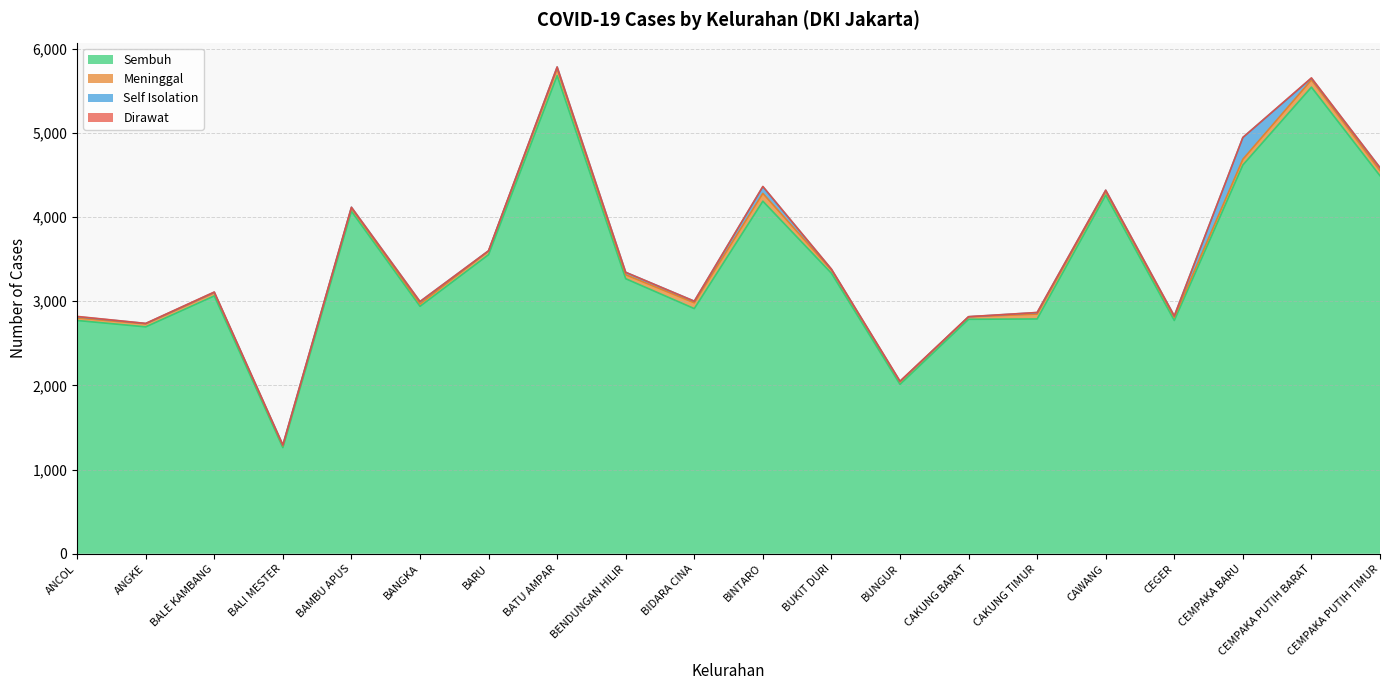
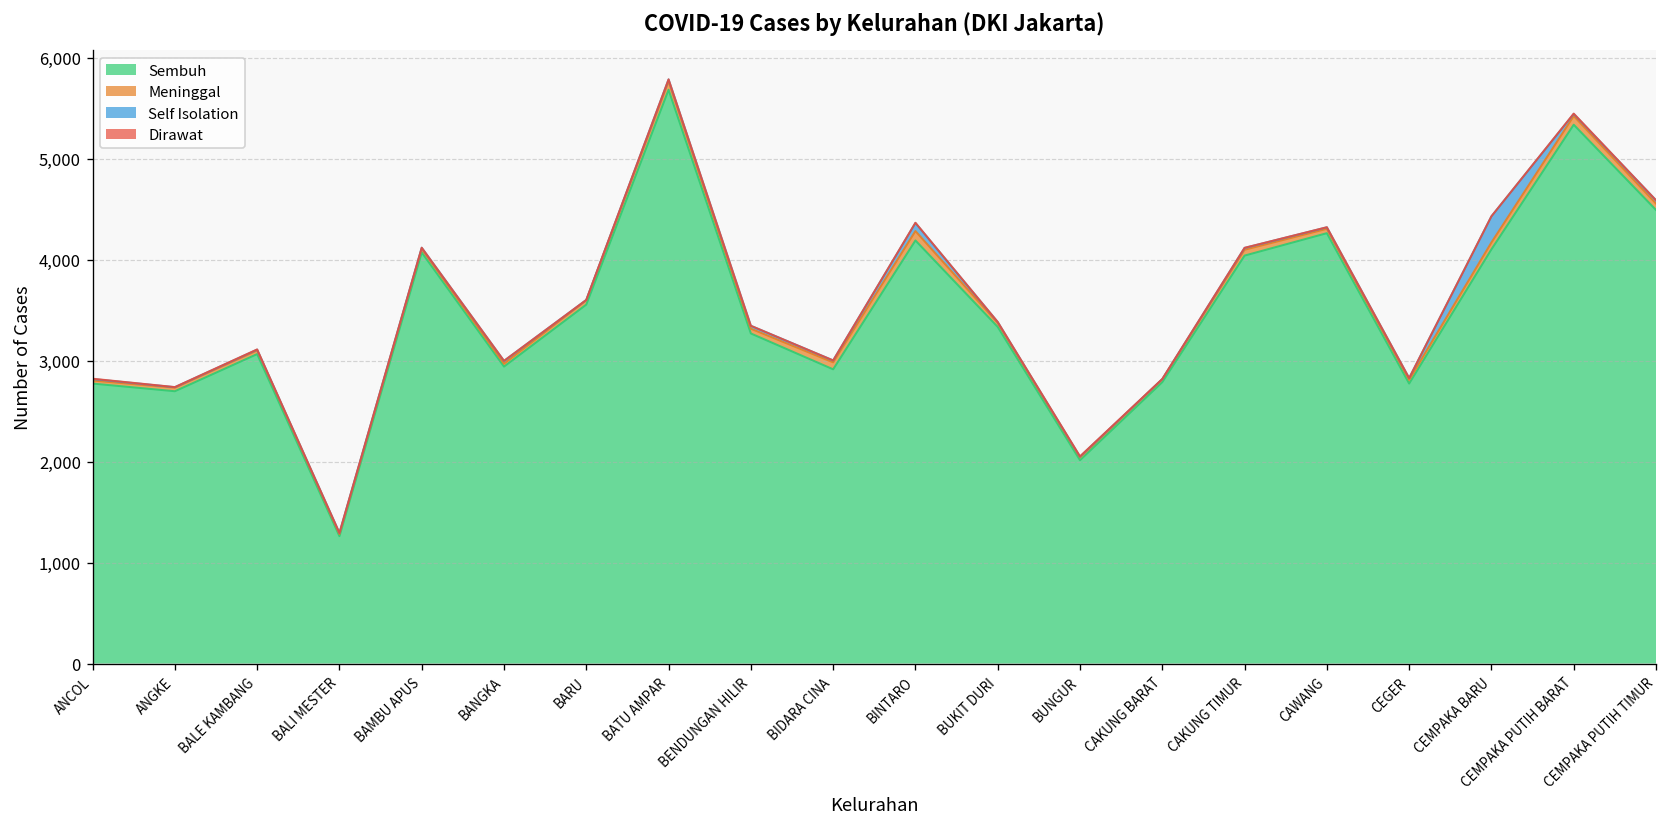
  {
    "Sembuh": {
      "ANCOL": "2,800",
      "ANGKE": "2,700",
      "BALE KAMBANG": "3,100",
      "BAMBU APUS": "4,100",
      "BARU": "3,600",
      "BATU AMPAR": "5,700",
      "BENDUNGAN HILIR": "3,300",
      "BIDARA CINA": "2,900",
      "BINTARO": "4,200",
      "BUKIT DURI": "3,300",
-     "CAKUNG TIMUR": "2,800",
+     "CAKUNG TIMUR": "4,000",
      "CAWANG": "4,300",
      "CEGER": "2,800",
-     "CEMPAKA BARU": "4,600",
-     "CEMPAKA PUTIH BARAT": "5,500",
+     "CEMPAKA BARU": "4,100",
+     "CEMPAKA PUTIH BARAT": "5,300",
      "CEMPAKA PUTIH TIMUR": "4,500"
    }
  }
